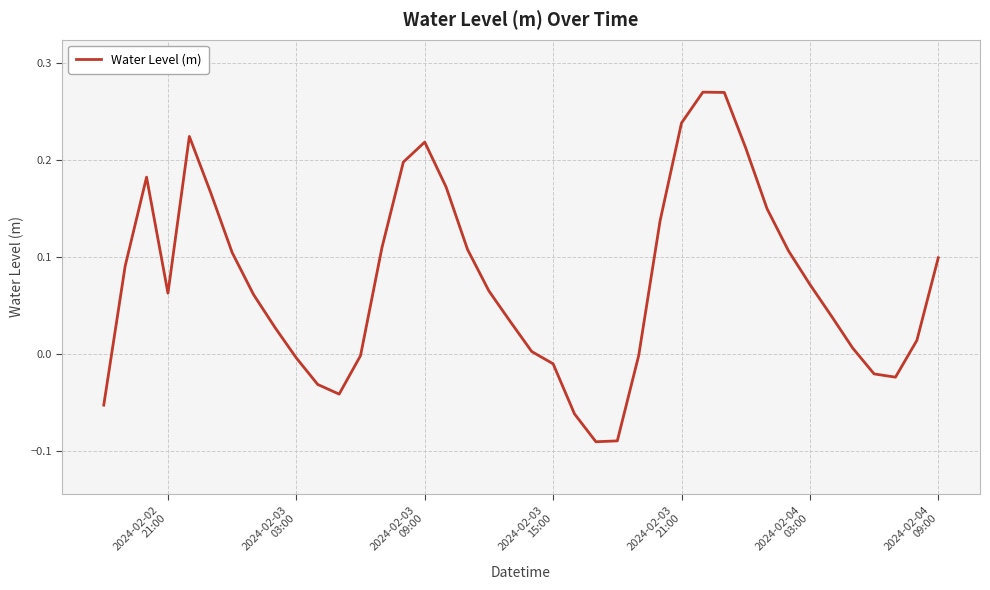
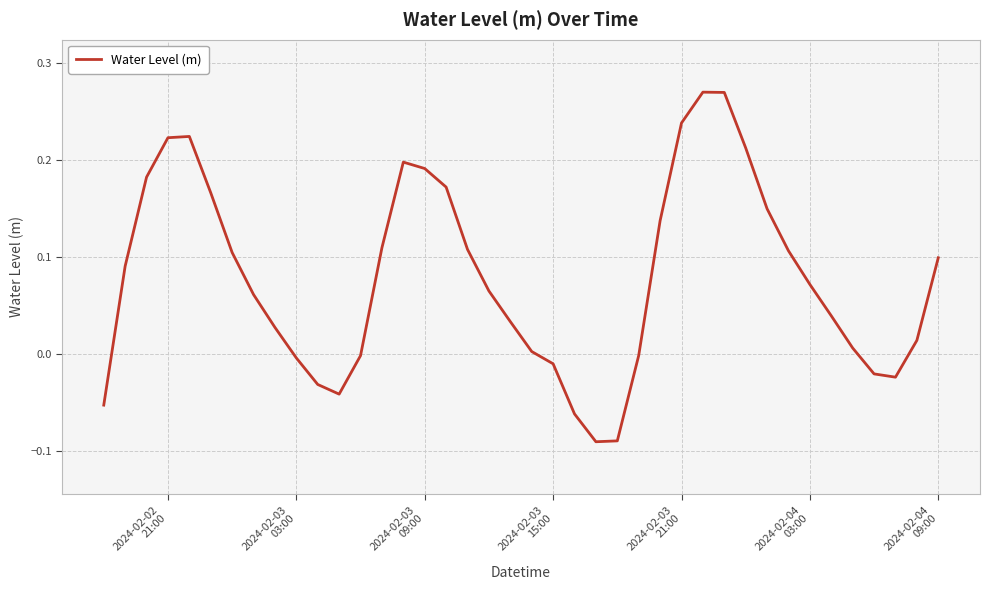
  {
-   "2024-02-02 21:00": 0.06,
+   "2024-02-02 21:00": 0.22,
    "2024-02-03 03:00": 0.00,
-   "2024-02-03 09:00": 0.22,
+   "2024-02-03 09:00": 0.19,
    "2024-02-03 15:00": -0.01,
    "2024-02-03 21:00": 0.24,
    "2024-02-04 03:00": 0.07,
    "2024-02-04 09:00": 0.10
  }
